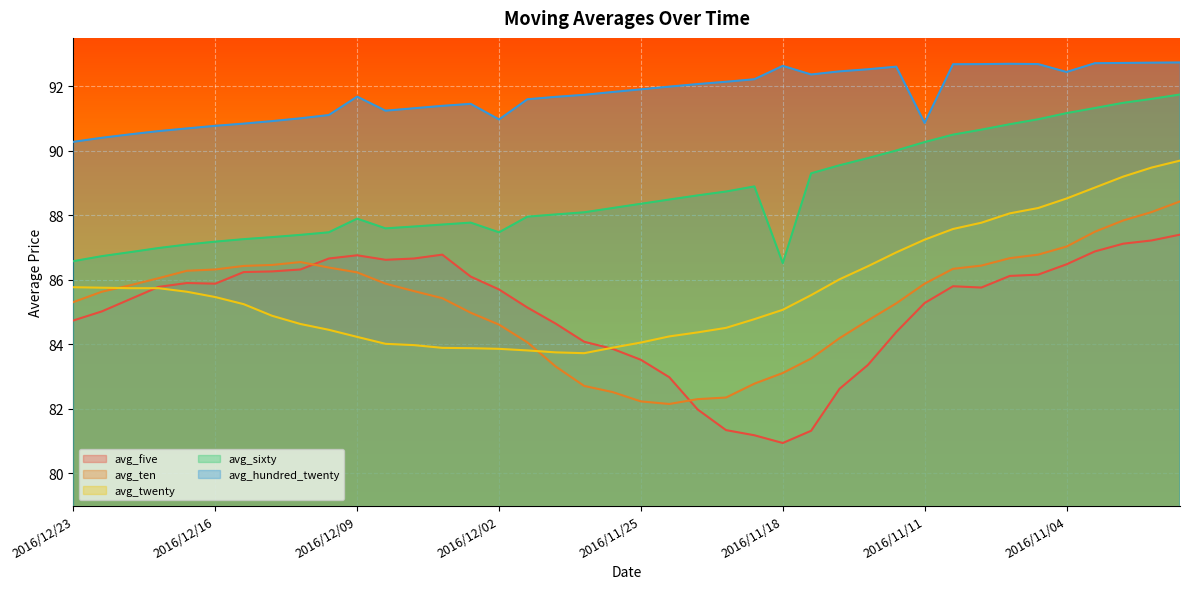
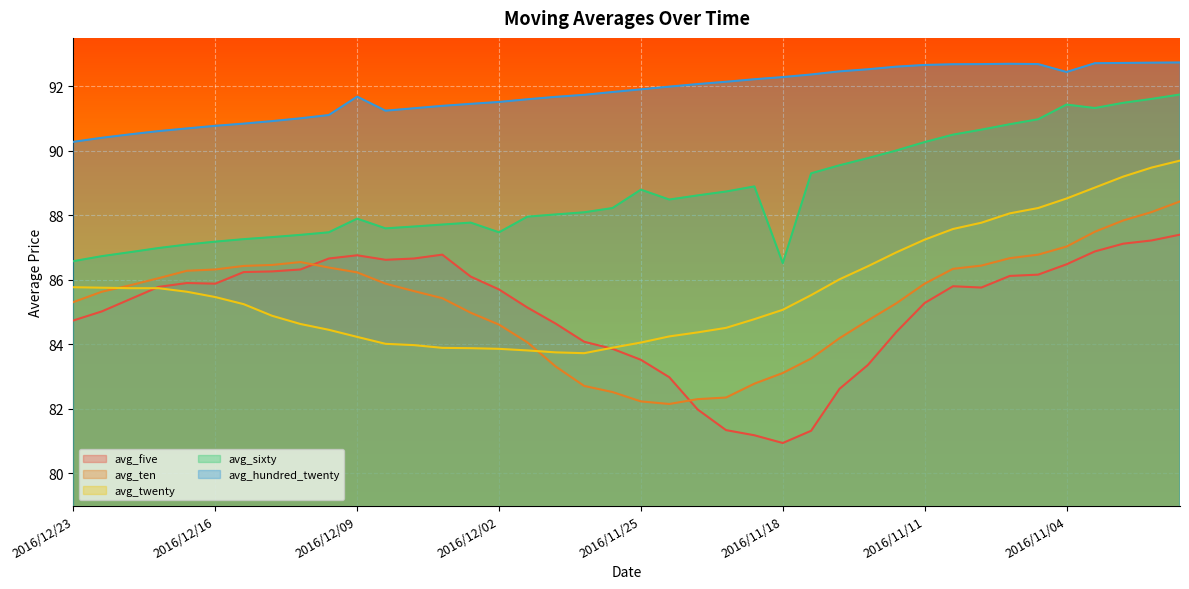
  {
    "avg_sixty": {
      "2016/12/23": 86.6,
      "2016/12/16": 87.2,
      "2016/12/09": 87.9,
      "2016/12/02": 87.5,
-     "2016/11/25": 88.4,
+     "2016/11/25": 88.8,
      "2016/11/18": 86.5,
      "2016/11/11": 90.3,
-     "2016/11/04": 91.2
+     "2016/11/04": 91.4
    },
    "avg_hundred_twenty": {
      "2016/12/23": 90.3,
      "2016/12/16": 90.8,
      "2016/12/09": 91.7,
-     "2016/12/02": 91.0,
+     "2016/12/02": 91.5,
      "2016/11/25": 91.9,
-     "2016/11/18": 92.6,
-     "2016/11/11": 90.9,
+     "2016/11/18": 92.3,
+     "2016/11/11": 92.7,
      "2016/11/04": 92.4
    }
  }
